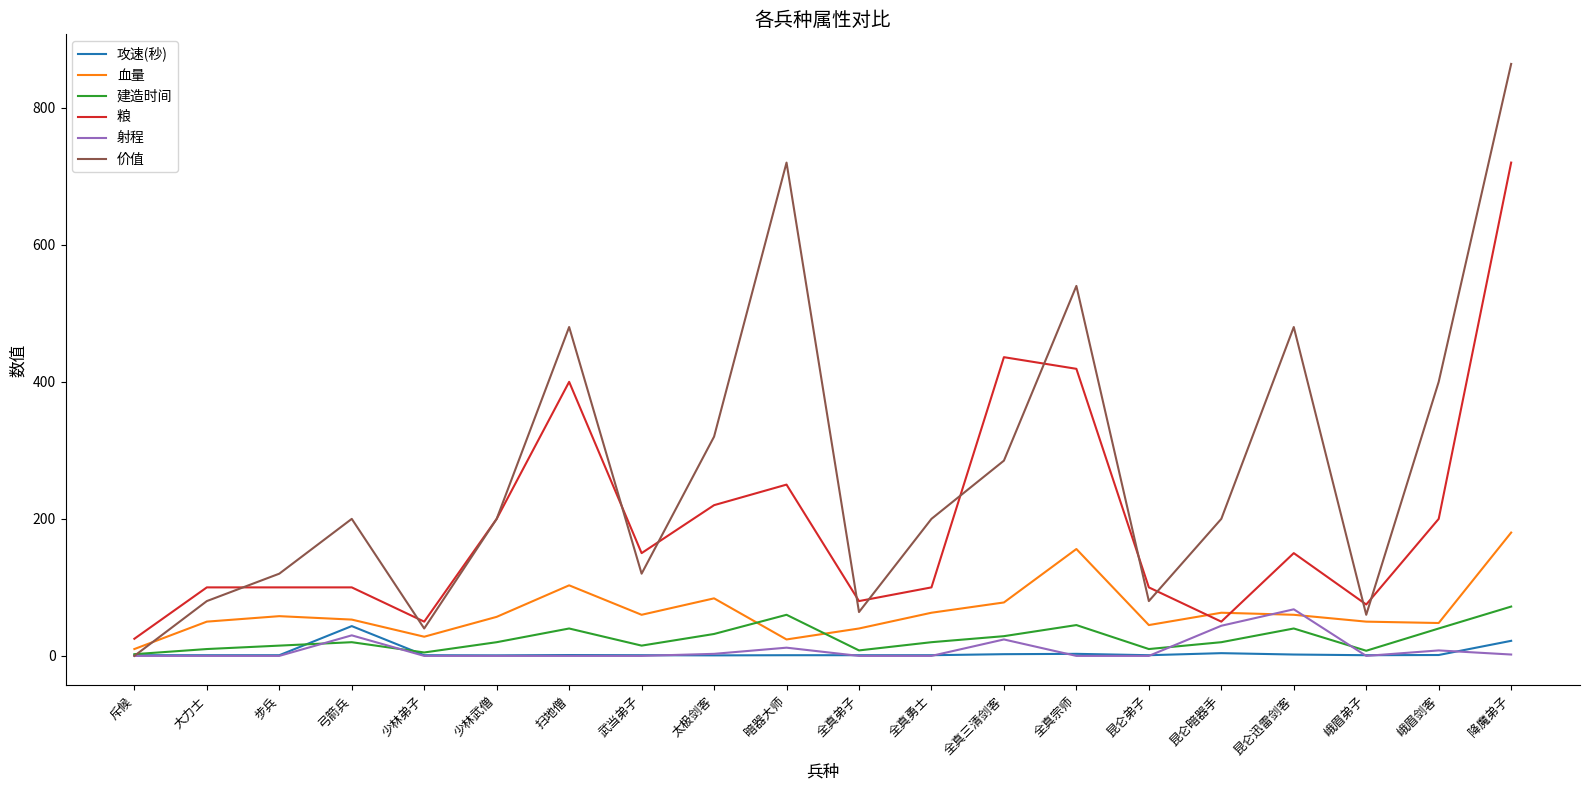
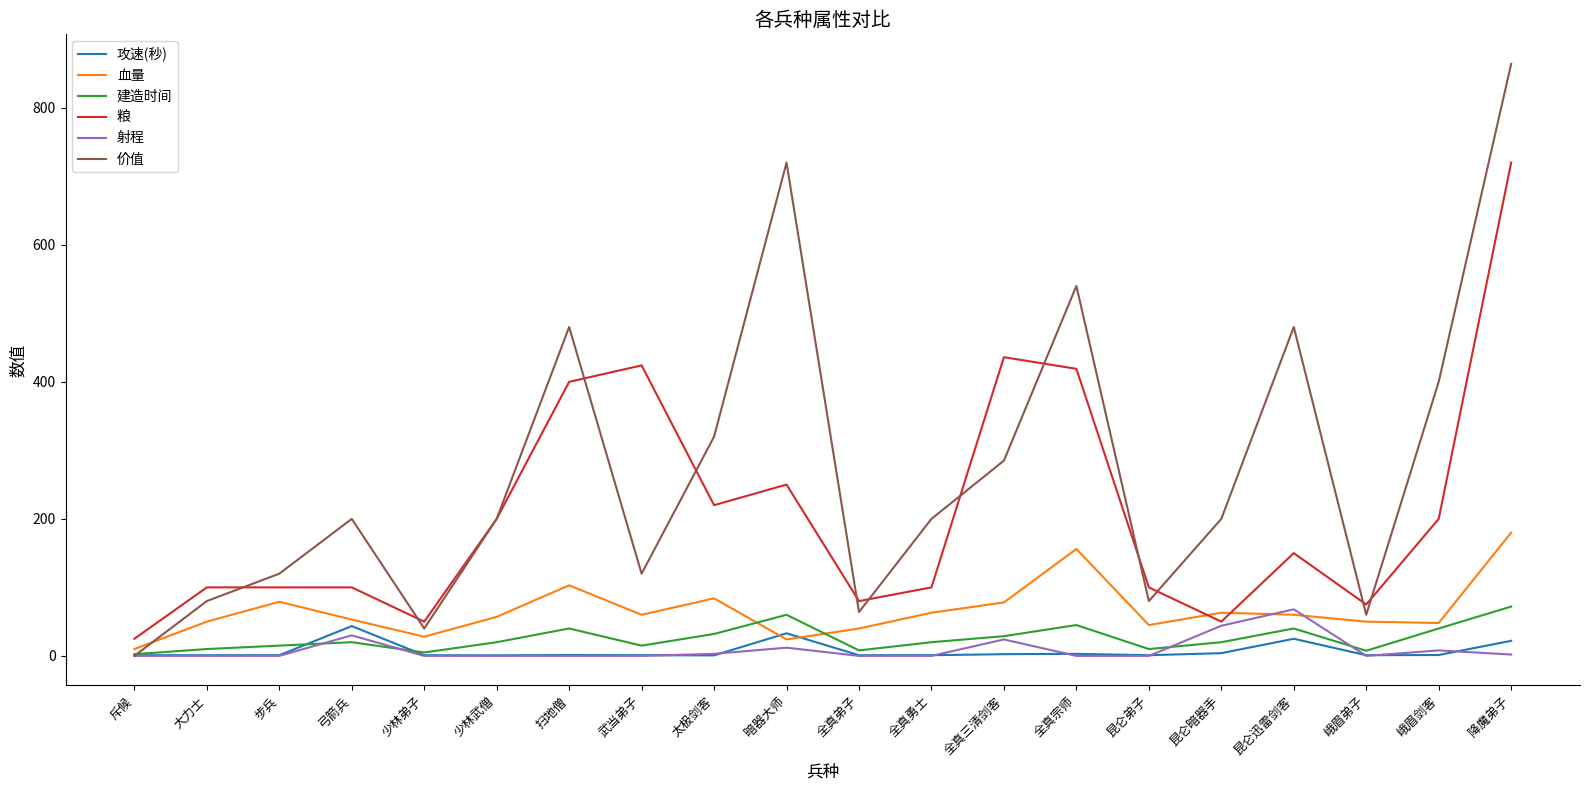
  {
    "攻速(秒)": {
      "弓箭兵": 40,
-     "暗器大师": 0,
+     "暗器大师": 30,
      "全真三清剑客": 0,
      "昆仑暗器手": 0,
-     "昆仑迅雷剑客": 0,
+     "昆仑迅雷剑客": 30,
      "峨眉剑客": 0,
      "降魔弟子": 20
    },
    "血量": {
      "斥候": 10,
      "大力士": 50,
-     "步兵": 60,
+     "步兵": 80,
      "弓箭兵": 50,
      "少林弟子": 30,
      "少林武僧": 60,
      "扫地僧": 100,
      "武当弟子": 60,
      "太极剑客": 80,
      "暗器大师": 20,
      "全真弟子": 40,
      "全真勇士": 60,
      "全真三清剑客": 80,
      "全真宗师": 160,
      "昆仑弟子": 50,
      "昆仑暗器手": 60,
      "昆仑迅雷剑客": 60,
      "峨眉弟子": 50,
      "峨眉剑客": 50,
      "降魔弟子": 180
    },
    "建造时间": {
      "大力士": 10,
      "步兵": 20,
      "弓箭兵": 20,
      "少林弟子": 10,
      "少林武僧": 20,
      "扫地僧": 40,
      "武当弟子": 20,
      "太极剑客": 30,
      "暗器大师": 60,
      "全真弟子": 10,
      "全真勇士": 20,
      "全真三清剑客": 30,
      "全真宗师": 50,
      "昆仑弟子": 10,
      "昆仑暗器手": 20,
      "昆仑迅雷剑客": 40,
      "峨眉弟子": 10,
      "峨眉剑客": 40,
      "降魔弟子": 70
    },
    "粮": {
      "斥候": 30,
      "大力士": 100,
      "步兵": 100,
      "弓箭兵": 100,
      "少林弟子": 50,
      "扫地僧": 400,
-     "武当弟子": 150,
+     "武当弟子": 420,
      "太极剑客": 220,
      "暗器大师": 250,
      "全真弟子": 80,
      "全真勇士": 100,
      "全真三清剑客": 440,
      "全真宗师": 420,
      "昆仑弟子": 100,
      "昆仑暗器手": 50,
      "昆仑迅雷剑客": 150,
      "峨眉弟子": 80,
      "峨眉剑客": 200,
      "降魔弟子": 720
    },
    "射程": {
      "弓箭兵": 30,
      "暗器大师": 10,
      "全真三清剑客": 20,
      "昆仑暗器手": 40,
      "昆仑迅雷剑客": 70,
      "峨眉剑客": 10,
      "降魔弟子": 0
    },
    "价值": {
      "大力士": 80,
      "步兵": 120,
      "弓箭兵": 200,
      "少林弟子": 40,
      "扫地僧": 480,
      "武当弟子": 120,
      "太极剑客": 320,
      "暗器大师": 720,
      "全真弟子": 60,
      "全真勇士": 200,
      "全真三清剑客": 290,
      "全真宗师": 540,
      "昆仑弟子": 80,
      "昆仑暗器手": 200,
      "昆仑迅雷剑客": 480,
      "峨眉弟子": 60,
      "峨眉剑客": 400,
      "降魔弟子": 860
    }
  }
